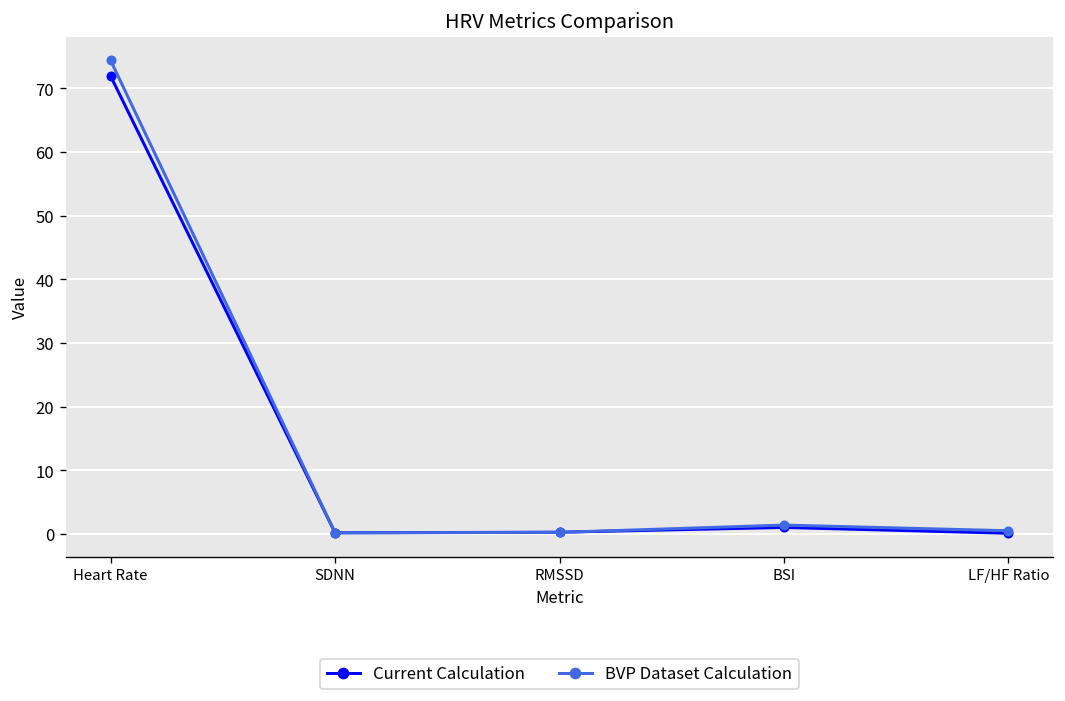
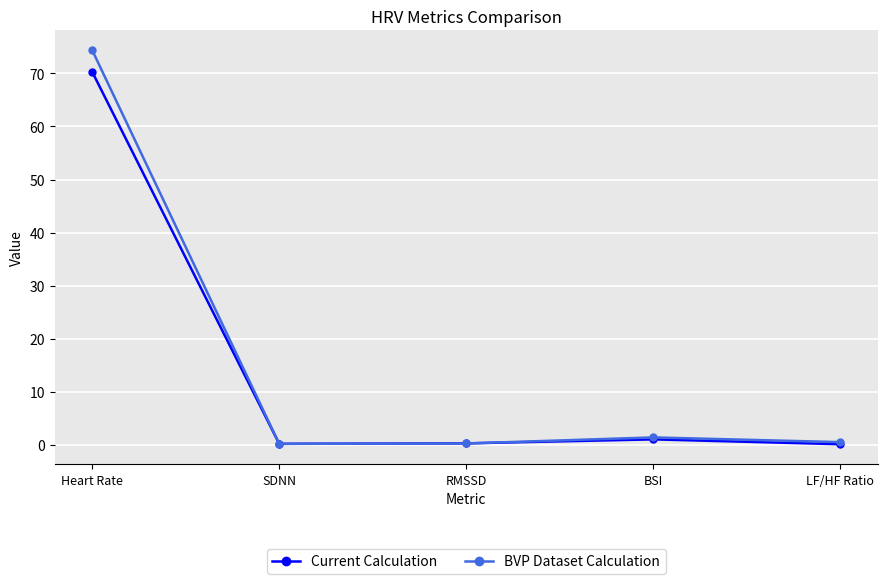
  {
    "Current Calculation": {
-     "Heart Rate": 72
+     "Heart Rate": 70
    },
    "BVP Dataset Calculation": {
      "Heart Rate": 74
    }
  }
